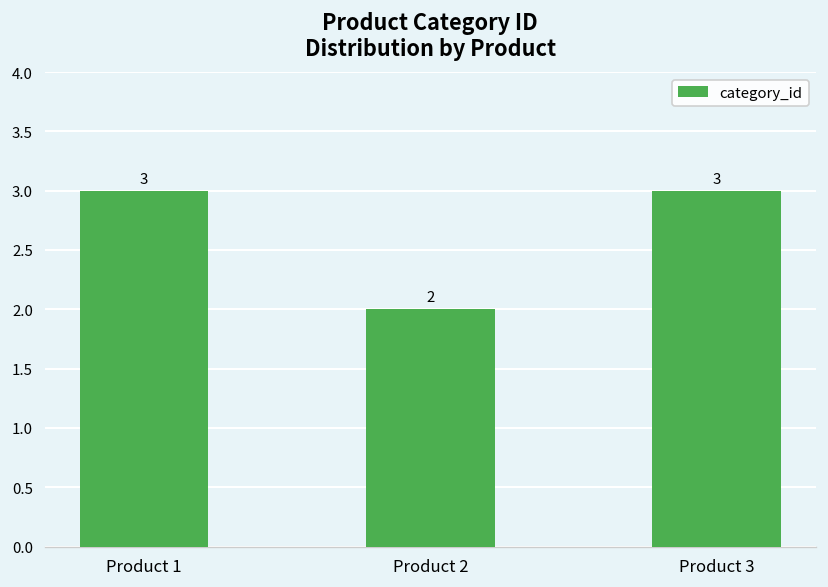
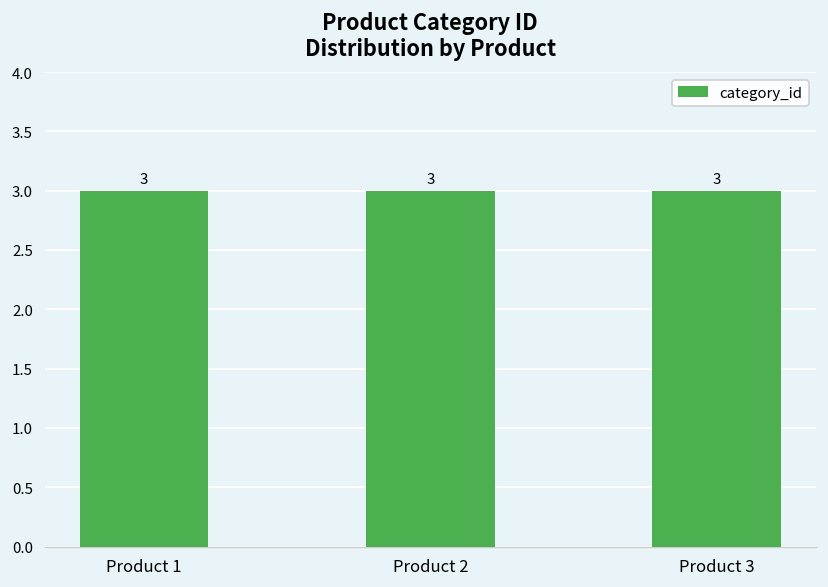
  {
    "Product 1": 3,
-   "Product 2": 2,
+   "Product 2": 3,
    "Product 3": 3
  }
